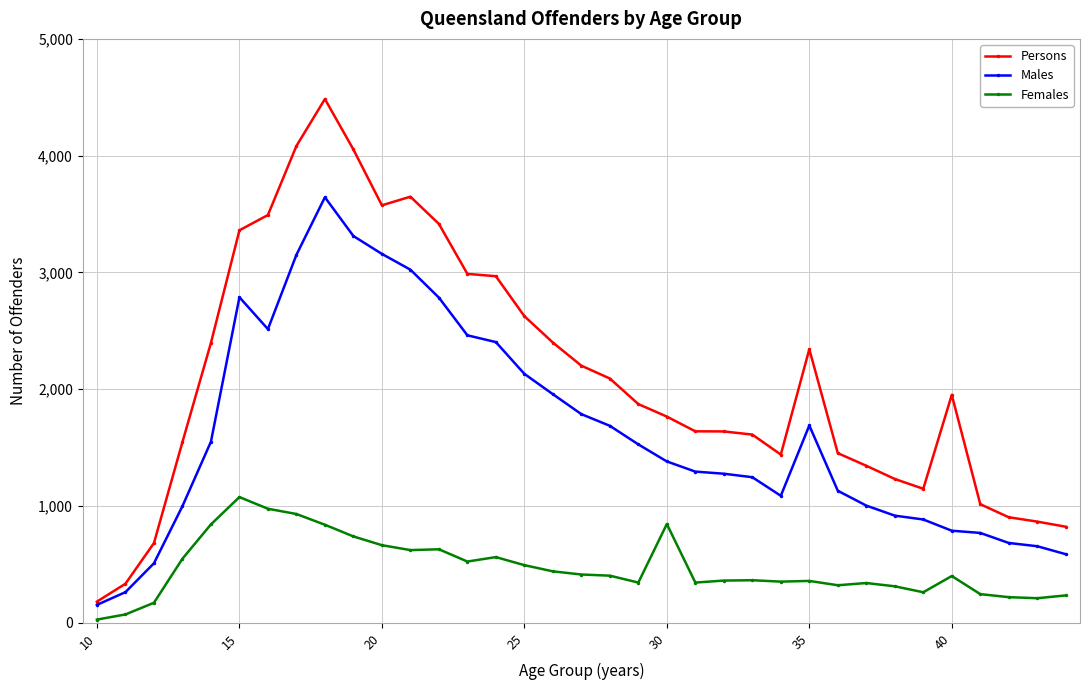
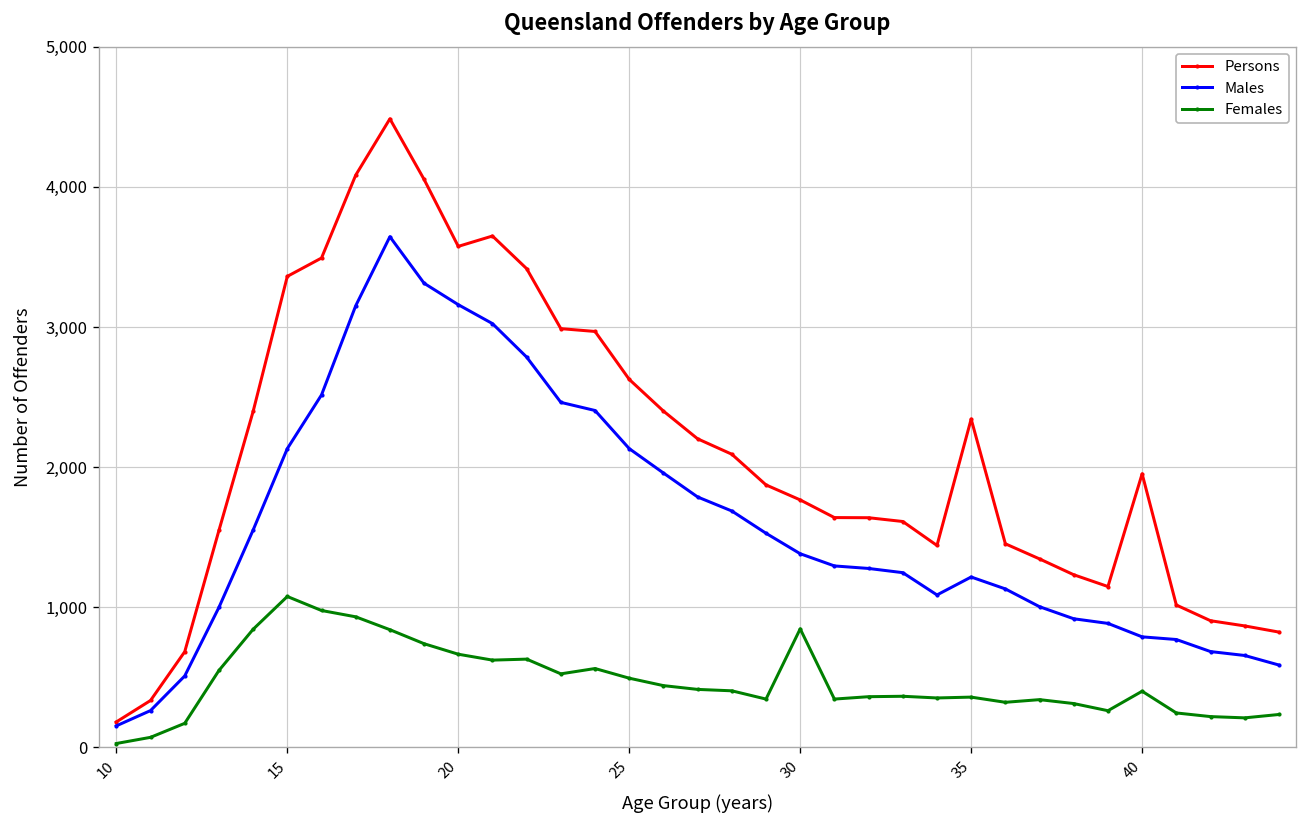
  {
    "Persons": {
      "10": "180",
      "15": "3,360",
      "20": "3,580",
      "25": "2,630",
      "30": "1,770",
      "35": "2,340",
      "40": "1,950"
    },
    "Males": {
      "10": "150",
-     "15": "2,790",
+     "15": "2,130",
      "20": "3,160",
      "25": "2,130",
      "30": "1,380",
-     "35": "1,690",
+     "35": "1,220",
      "40": "790"
    },
    "Females": {
      "10": "30",
      "15": "1,080",
      "20": "670",
      "25": "490",
      "30": "850",
      "35": "360",
      "40": "400"
    }
  }
